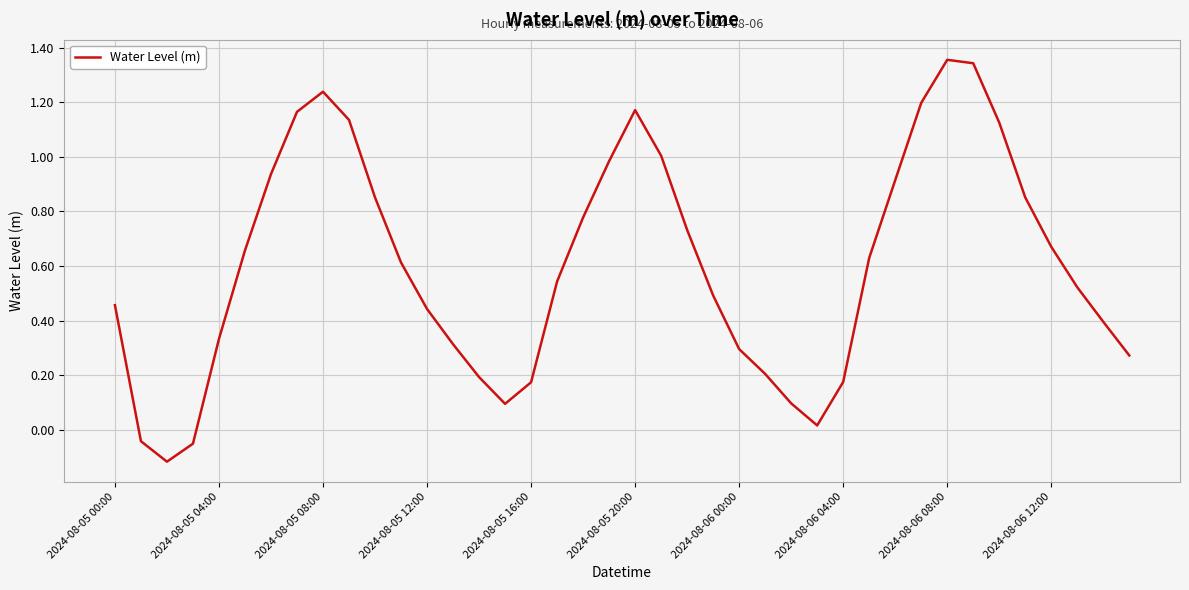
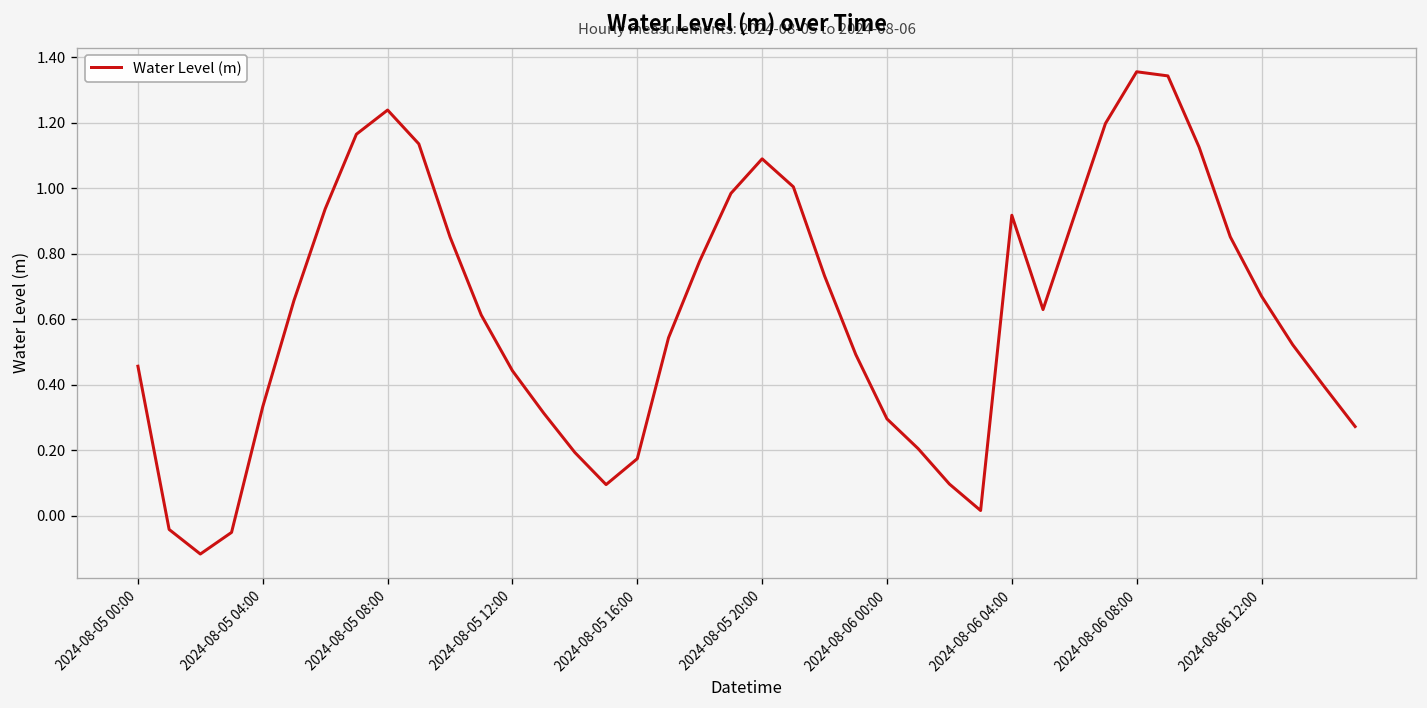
  {
    "2024-08-05 00:00": 0.46,
    "2024-08-05 04:00": 0.33,
    "2024-08-05 08:00": 1.24,
    "2024-08-05 12:00": 0.44,
    "2024-08-05 16:00": 0.17,
-   "2024-08-05 20:00": 1.17,
+   "2024-08-05 20:00": 1.09,
    "2024-08-06 00:00": 0.30,
-   "2024-08-06 04:00": 0.18,
+   "2024-08-06 04:00": 0.92,
    "2024-08-06 08:00": 1.36,
    "2024-08-06 12:00": 0.67
  }
